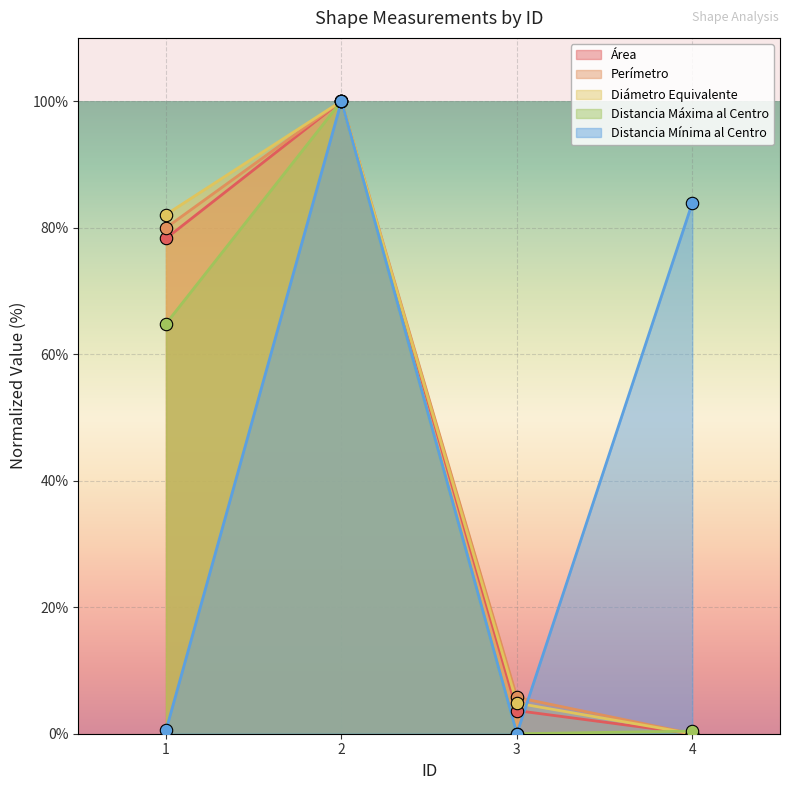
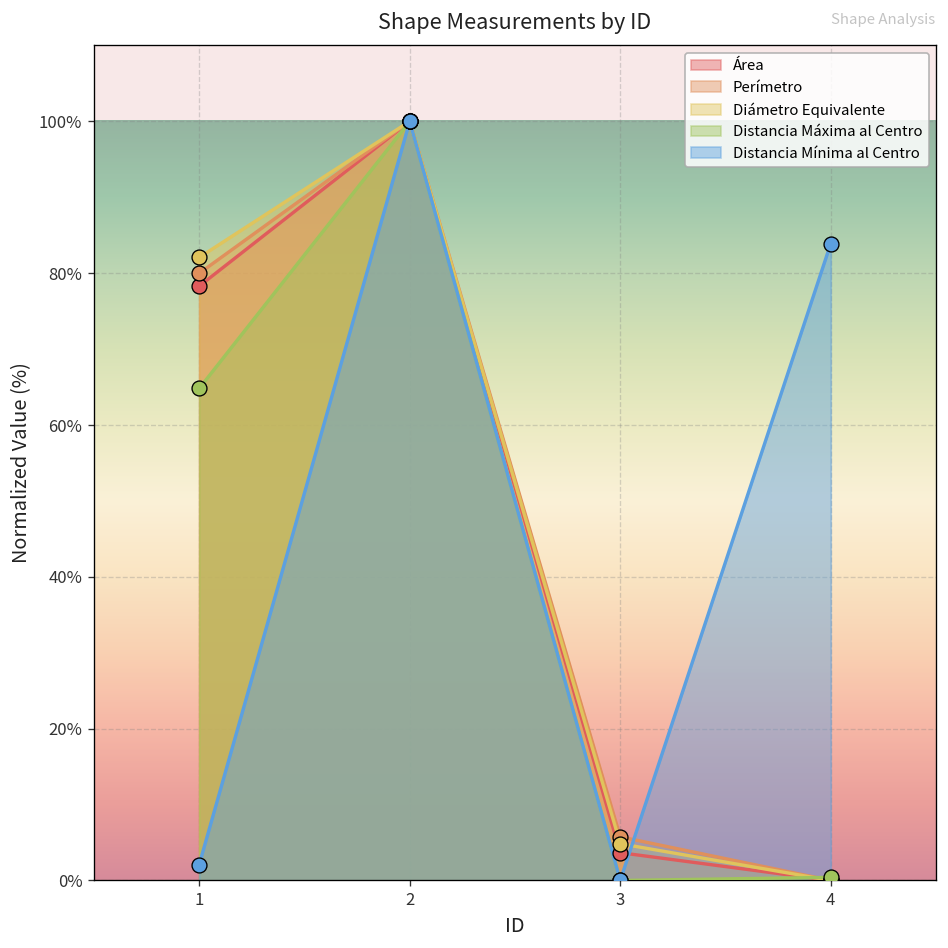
  {
    "Distancia Mínima al Centro": {
-     "1": "1%",
+     "1": "2%",
      "4": "84%"
    }
  }
